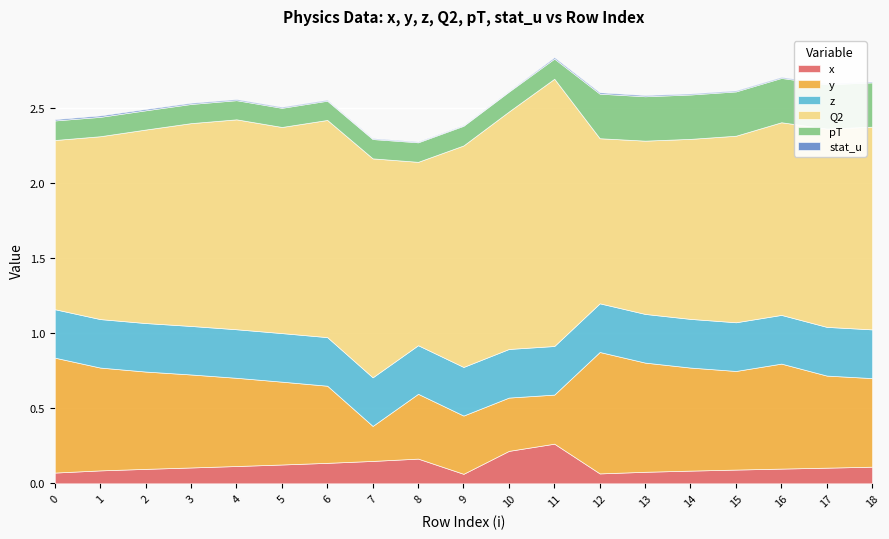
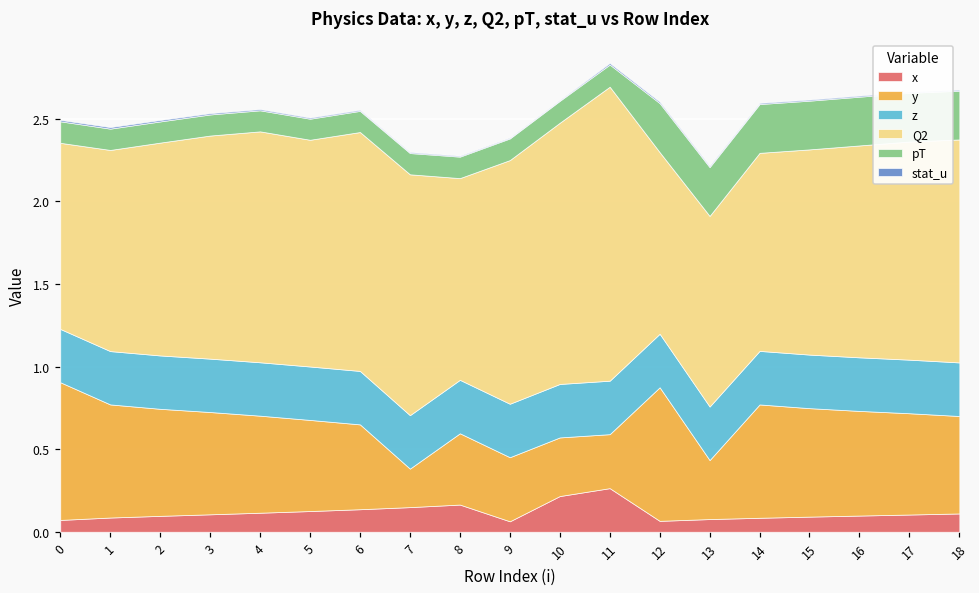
  {
    "x": {
      "0": 0.07,
      "1": 0.09,
      "2": 0.10,
      "3": 0.11,
      "4": 0.12,
      "5": 0.13,
      "6": 0.14,
      "7": 0.15,
      "8": 0.16,
      "9": 0.06,
      "10": 0.22,
      "11": 0.26,
      "12": 0.07,
      "13": 0.08,
      "14": 0.08,
      "15": 0.09,
      "16": 0.10,
      "17": 0.10,
      "18": 0.11
    },
    "y": {
-     "0": 0.77,
+     "0": 0.83,
      "1": 0.68,
      "2": 0.65,
      "3": 0.62,
      "4": 0.59,
      "5": 0.55,
      "6": 0.51,
      "7": 0.23,
      "8": 0.43,
      "9": 0.39,
      "10": 0.35,
      "11": 0.33,
      "12": 0.81,
-     "13": 0.73,
+     "13": 0.36,
      "14": 0.69,
      "15": 0.66,
-     "16": 0.70,
+     "16": 0.63,
      "17": 0.61,
      "18": 0.59
    },
    "Q2": {
      "0": 1.13,
      "1": 1.22,
      "2": 1.29,
      "3": 1.35,
      "4": 1.40,
      "5": 1.37,
      "6": 1.45,
      "7": 1.46,
      "8": 1.22,
      "9": 1.47,
      "10": 1.58,
      "11": 1.78,
      "12": 1.10,
      "13": 1.15,
      "14": 1.20,
      "15": 1.24,
      "16": 1.28,
      "18": 1.35
    }
  }
